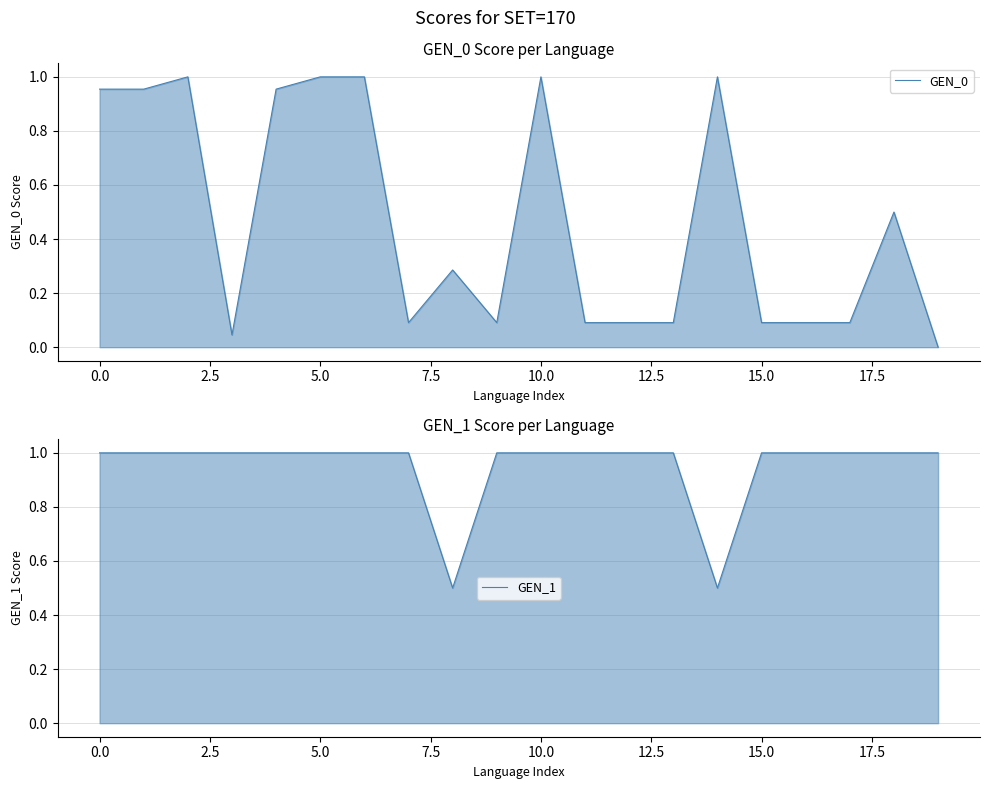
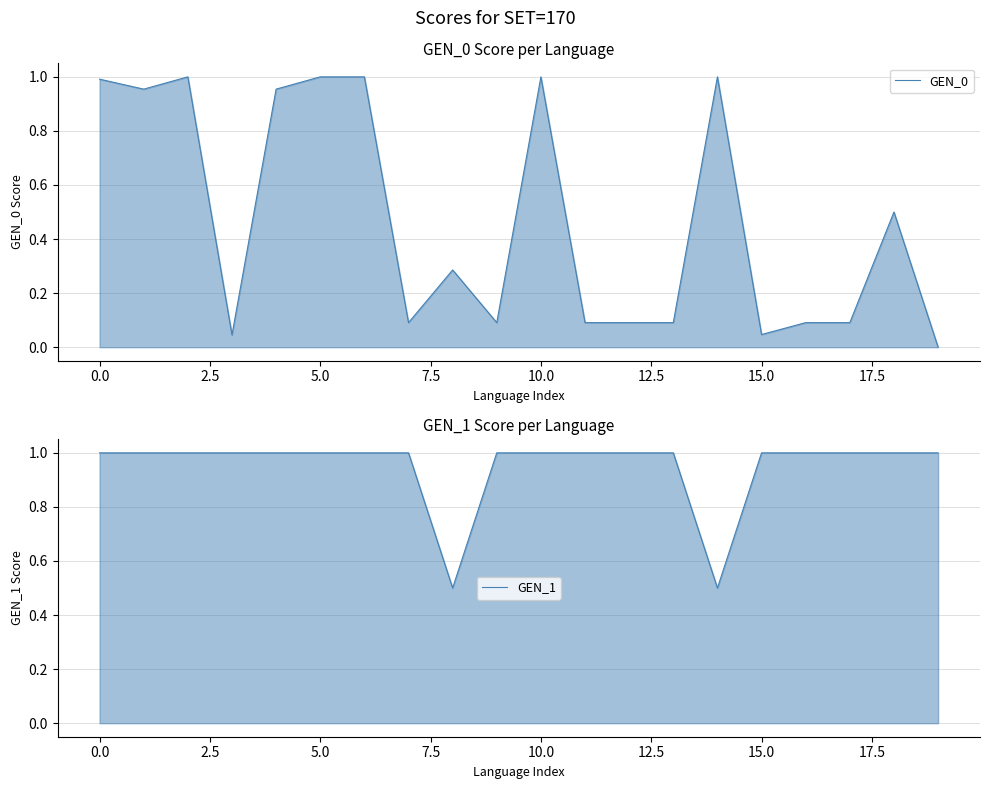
  {
    "GEN_0 Score per Language": {
-     "0.0": 0.95,
+     "0.0": 0.99,
      "5.0": 1.00,
      "10.0": 1.00,
-     "15.0": 0.09
+     "15.0": 0.05
    },
    "GEN_1 Score per Language": {
      "0.0": 1.00,
      "5.0": 1.00,
      "10.0": 1.00,
      "15.0": 1.00
    }
  }
